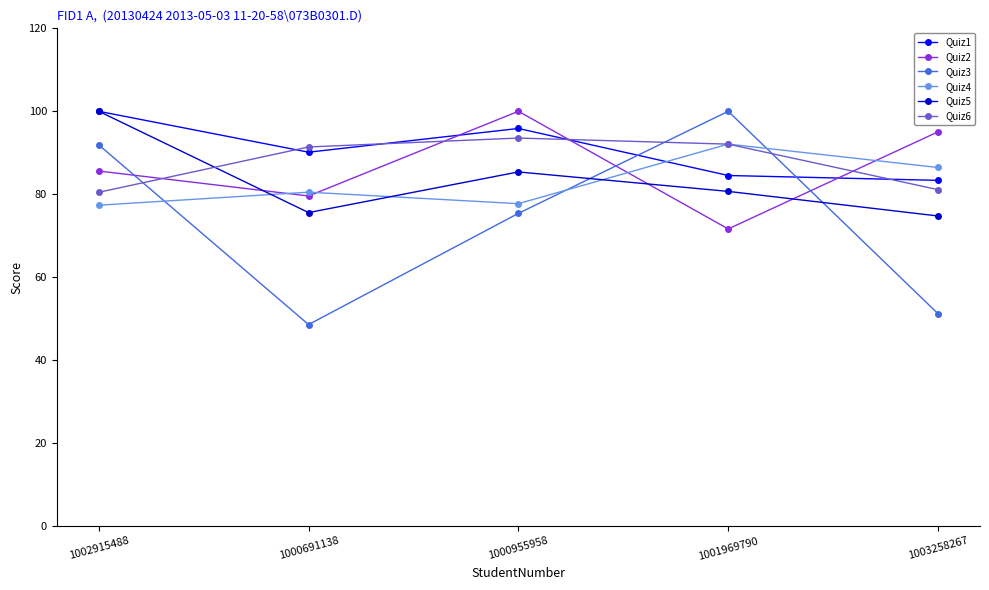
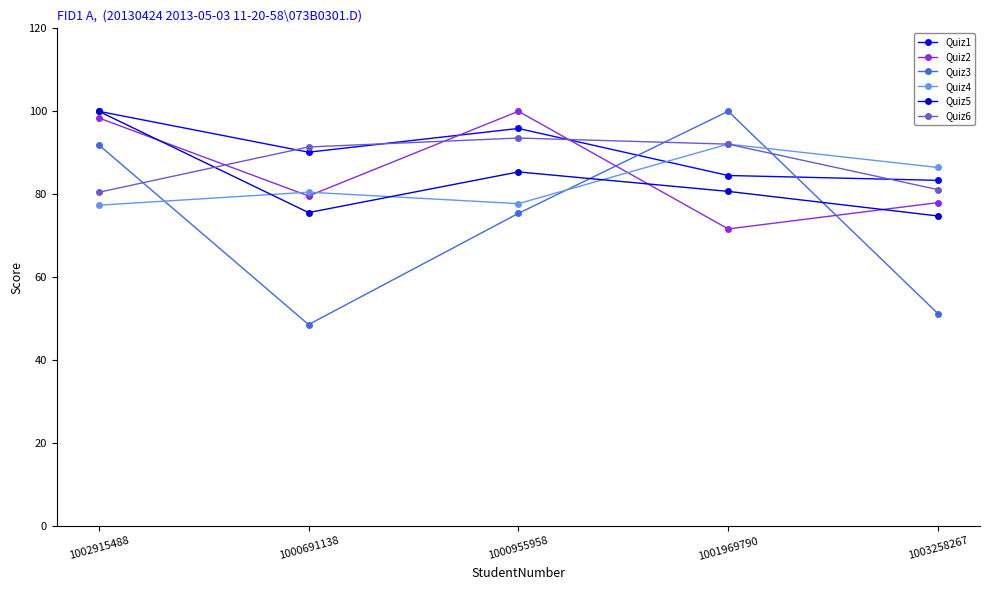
  {
    "Quiz2": {
-     "1002915488": 86,
+     "1002915488": 98,
      "1000691138": 80,
      "1000955958": 100,
      "1001969790": 72,
-     "1003258267": 95
+     "1003258267": 78
    }
  }
